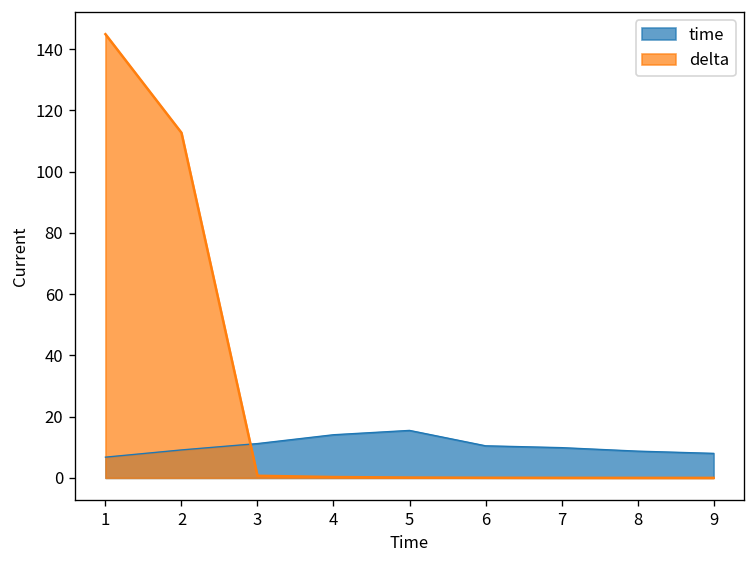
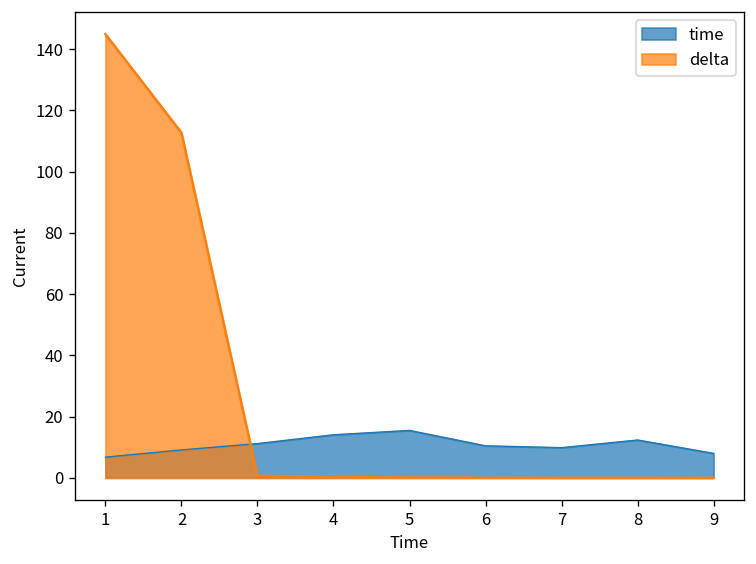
  {
    "time": {
      "1": 7,
      "2": 9,
      "3": 11,
      "4": 14,
      "5": 15,
      "6": 10,
      "7": 10,
-     "8": 9,
+     "8": 12,
      "9": 8
    },
    "delta": {
      "1": 145,
      "2": 113,
      "3": 1,
      "4": 0,
      "5": 0,
      "6": 0,
      "7": 0,
      "8": 0,
      "9": 0
    }
  }
